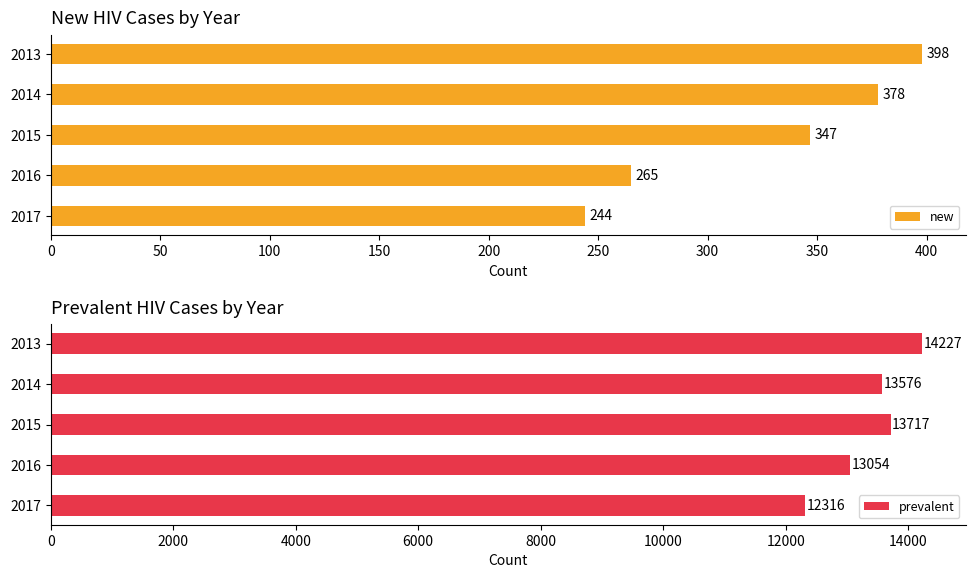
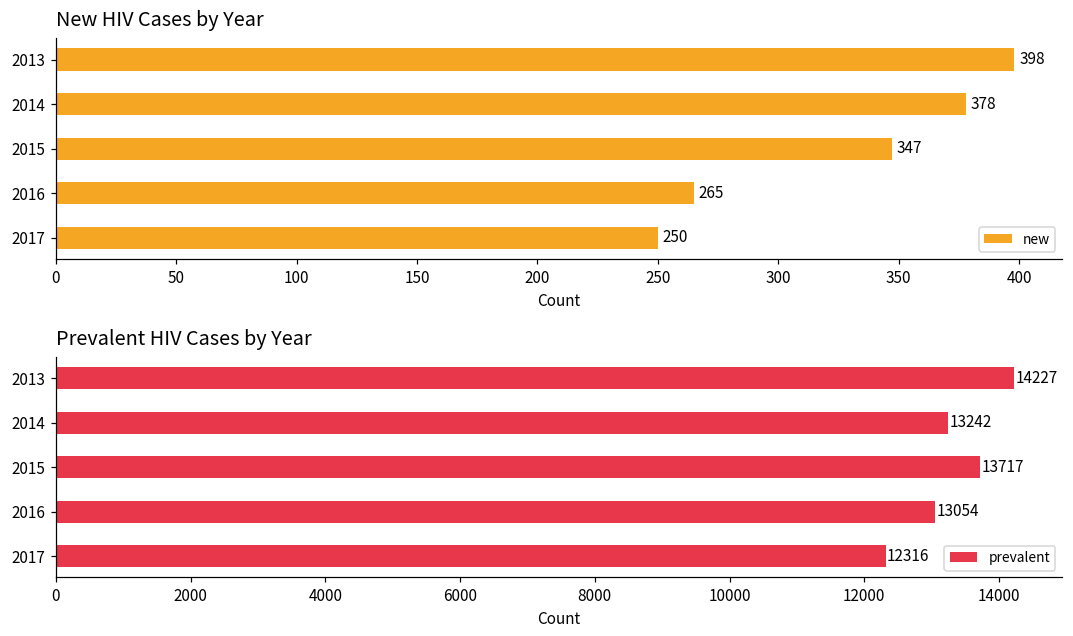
  {
    "New HIV Cases by Year": {
      "2013": 398,
      "2014": 378,
      "2015": 347,
      "2016": 265,
-     "2017": 244
+     "2017": 250
    },
    "Prevalent HIV Cases by Year": {
      "2013": 14227,
-     "2014": 13576,
+     "2014": 13242,
      "2015": 13717,
      "2016": 13054,
      "2017": 12316
    }
  }
